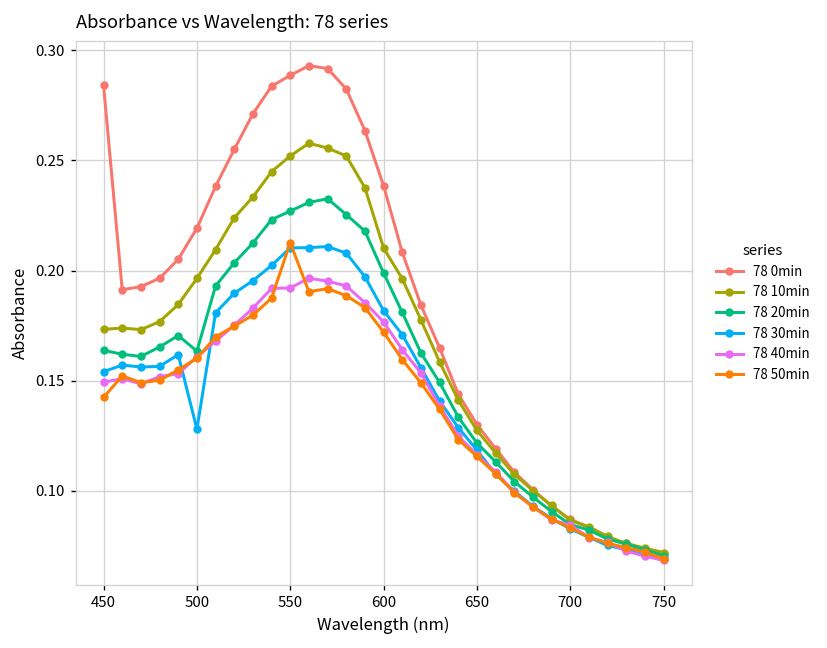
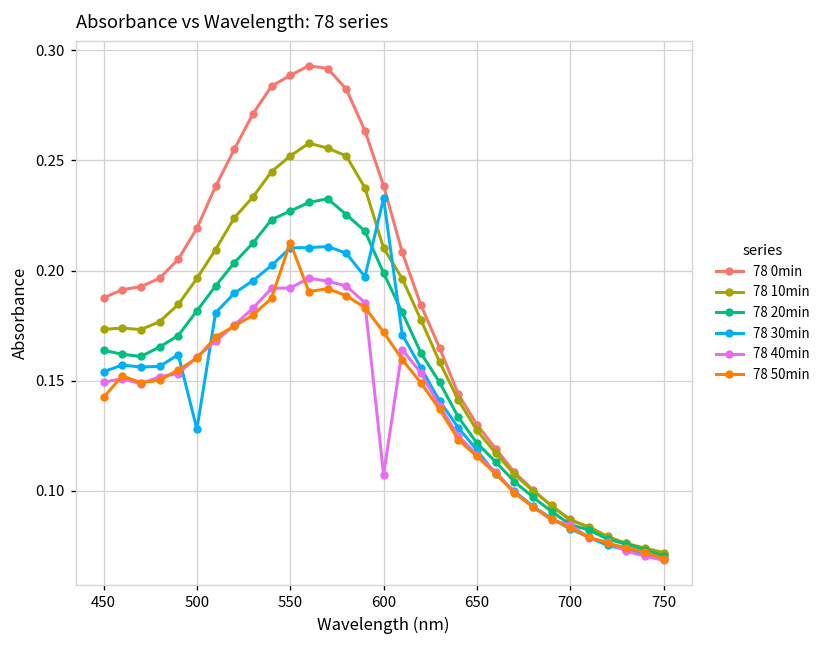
  {
    "78 0min": {
-     "450": 0.284,
+     "450": 0.188,
      "500": 0.219,
      "550": 0.289,
      "600": 0.239,
      "650": 0.130
    },
    "78 10min": {
      "450": 0.173,
      "500": 0.196,
      "550": 0.252,
      "600": 0.210,
      "650": 0.127
    },
    "78 20min": {
      "450": 0.164,
-     "500": 0.163,
+     "500": 0.182,
      "550": 0.227,
      "600": 0.199,
      "650": 0.122
    },
    "78 30min": {
      "450": 0.154,
      "500": 0.128,
      "550": 0.210,
-     "600": 0.182,
+     "600": 0.233,
      "650": 0.119
    },
    "78 40min": {
      "450": 0.149,
      "550": 0.192,
-     "600": 0.177
+     "600": 0.107
    },
    "78 50min": {
      "450": 0.142,
      "550": 0.213,
      "600": 0.172
    }
  }
